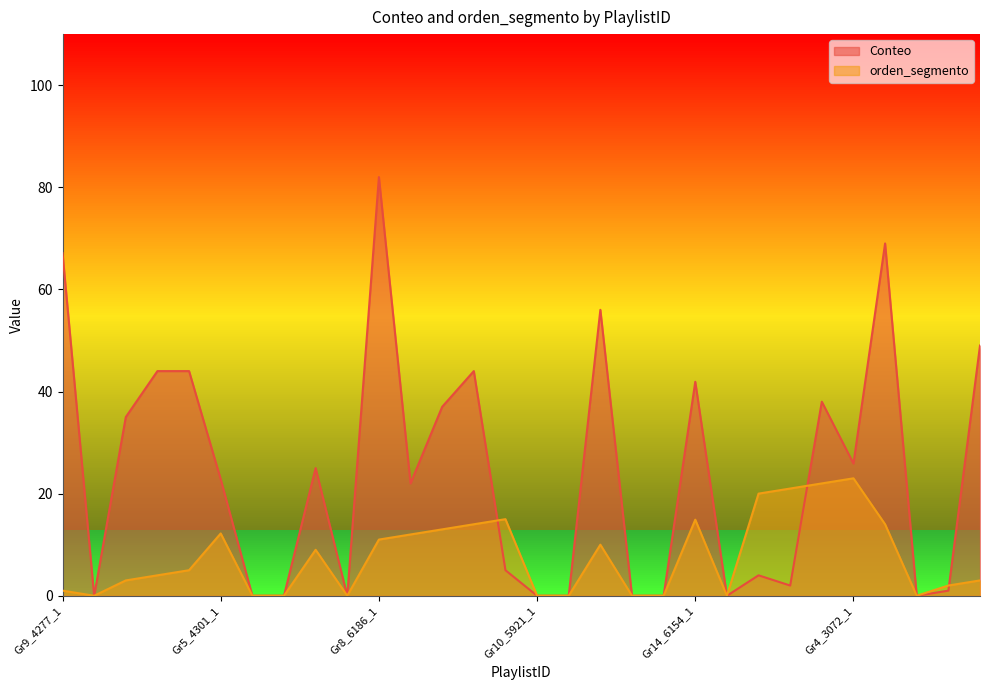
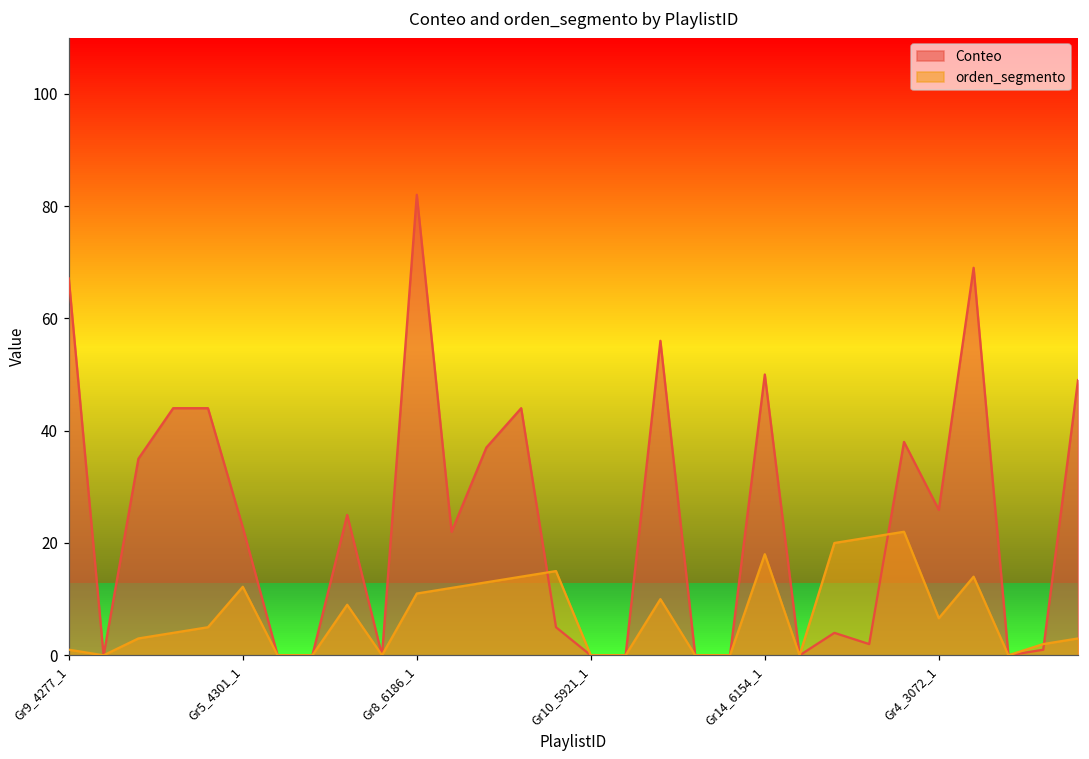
  {
    "Conteo": {
      "Gr9_4277_1": 67,
      "Gr5_4301_1": 23,
      "Gr8_6186_1": 82,
-     "Gr14_6154_1": 42,
+     "Gr14_6154_1": 50,
      "Gr4_3072_1": 26
    },
    "orden_segmento": {
      "Gr9_4277_1": 1,
      "Gr5_4301_1": 12,
      "Gr8_6186_1": 11,
-     "Gr14_6154_1": 15,
-     "Gr4_3072_1": 23
+     "Gr14_6154_1": 18,
+     "Gr4_3072_1": 7
    }
  }
